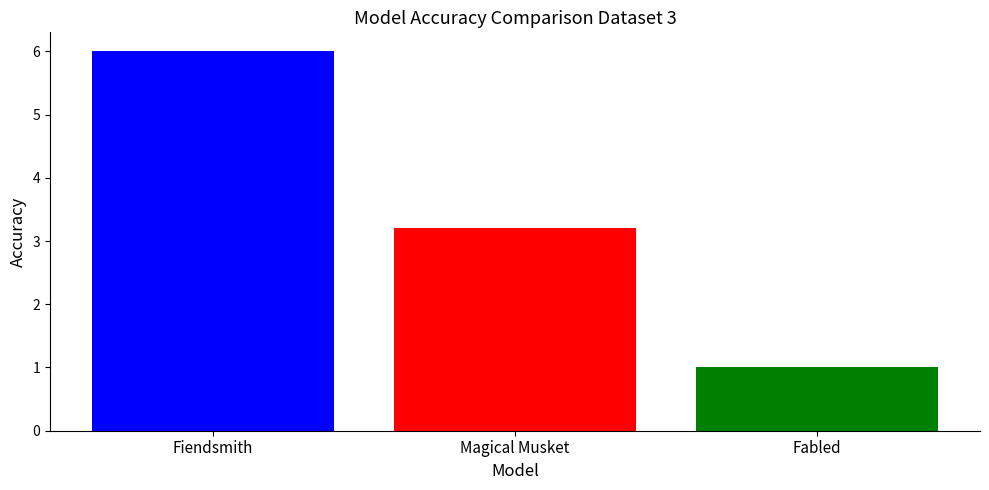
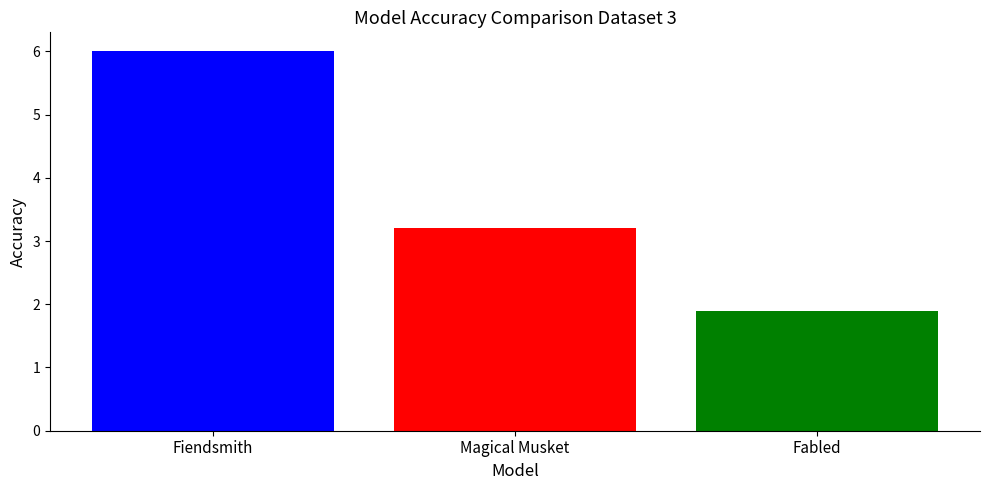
  {
    "Fiendsmith": 6.0,
    "Magical Musket": 3.2,
-   "Fabled": 1.0
+   "Fabled": 1.9
  }
